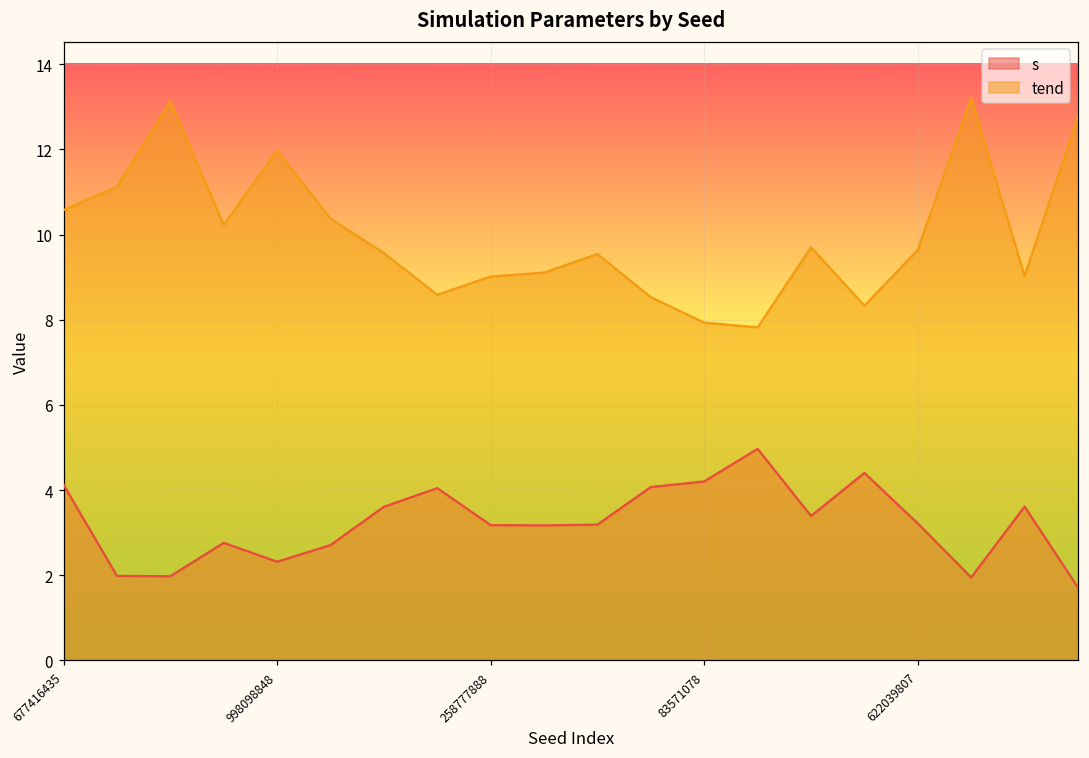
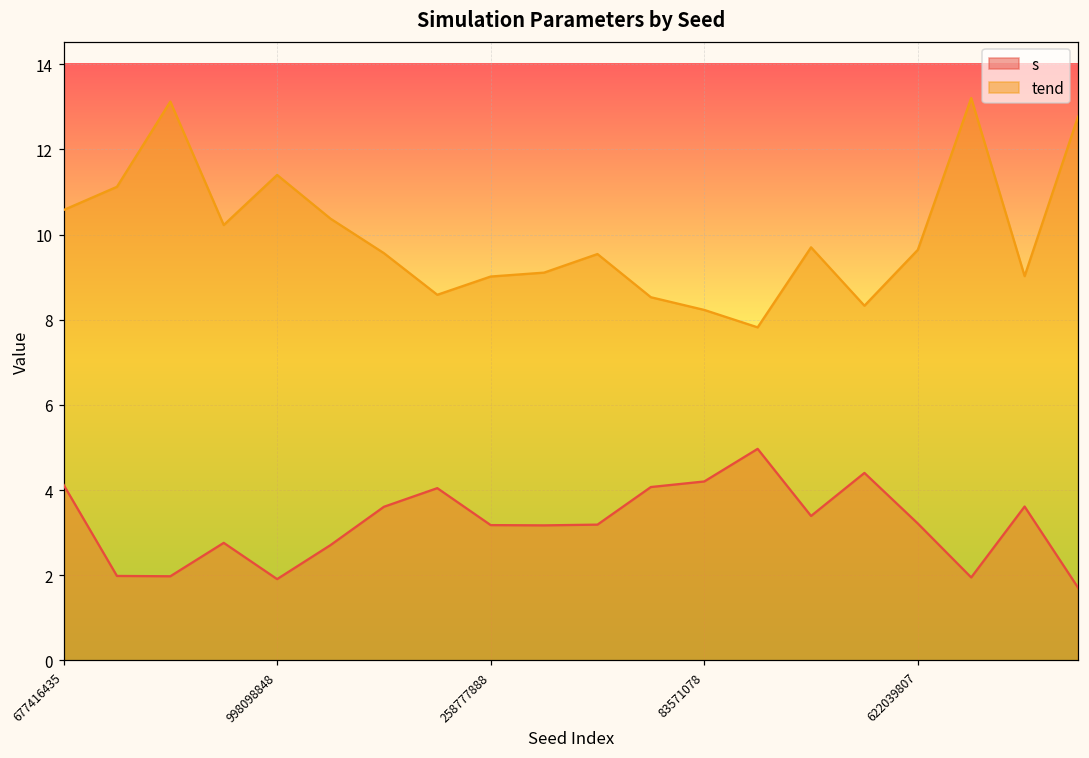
  {
    "s": {
      "677416435": 4.1,
-     "998098848": 2.3,
+     "998098848": 1.9,
      "258777888": 3.2,
      "83571078": 4.2,
      "622039807": 3.2
    },
    "tend": {
      "677416435": 10.6,
-     "998098848": 12.0,
+     "998098848": 11.4,
      "258777888": 9.0,
-     "83571078": 7.9,
+     "83571078": 8.2,
      "622039807": 9.6
    }
  }
